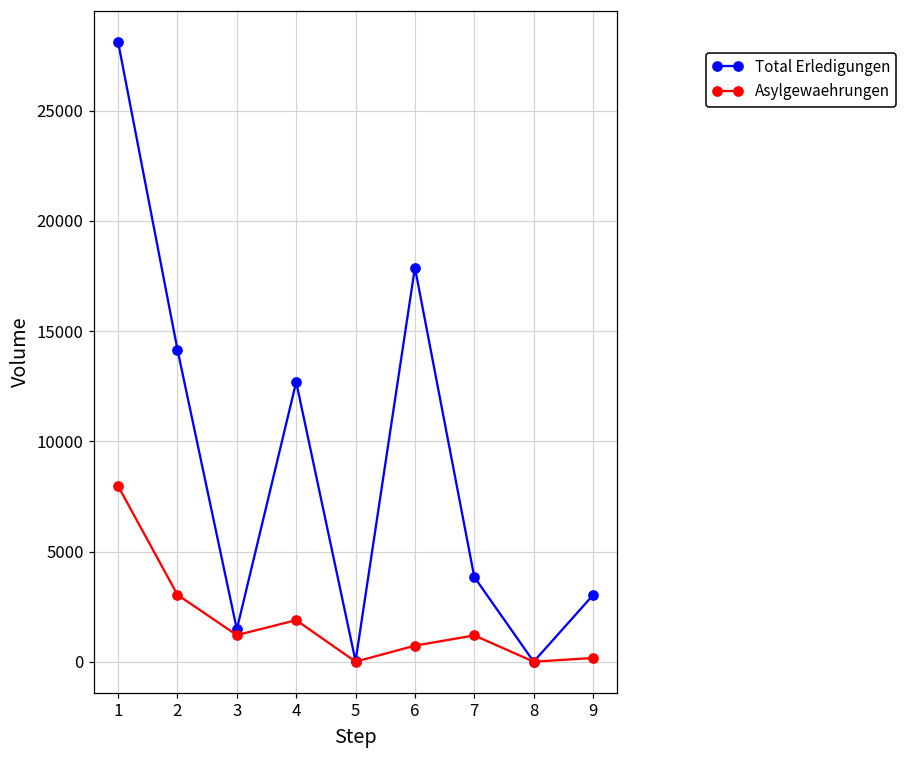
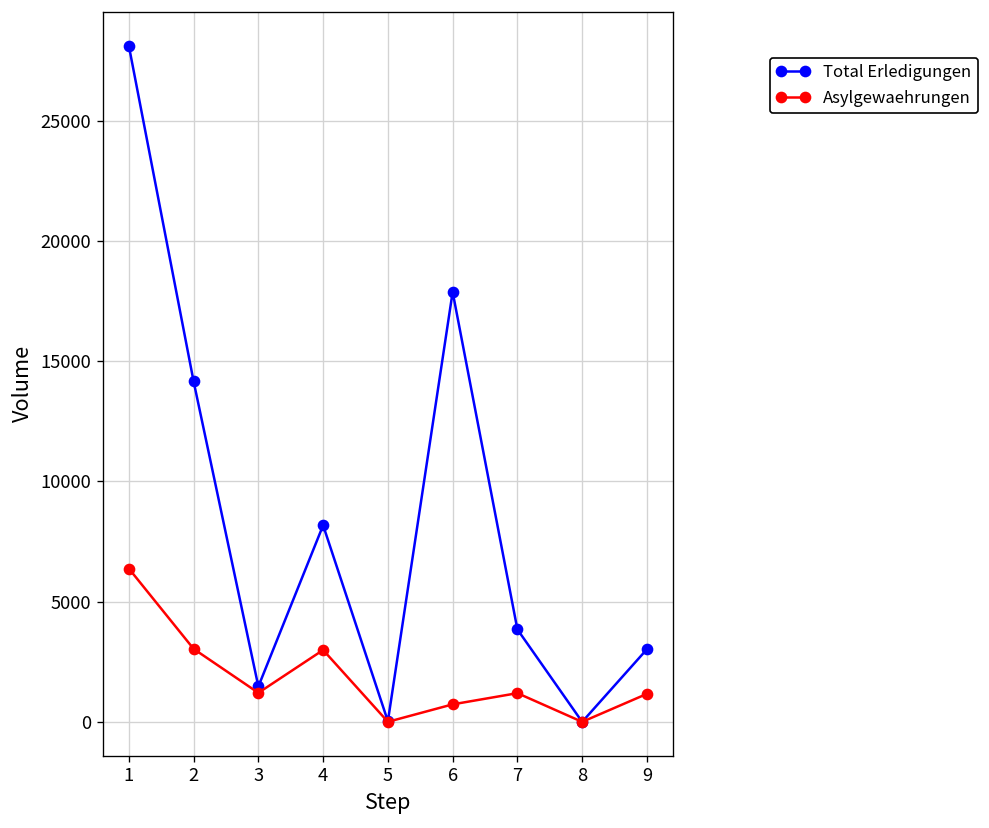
  {
    "Total Erledigungen": {
      "1": 28100,
      "2": 14200,
      "3": 1500,
-     "4": 12700,
+     "4": 8200,
      "6": 17900,
      "7": 3800,
      "9": 3000
    },
    "Asylgewaehrungen": {
-     "1": 8000,
+     "1": 6400,
      "2": 3000,
      "3": 1200,
-     "4": 1900,
+     "4": 3000,
      "6": 700,
      "7": 1200,
-     "9": 200
+     "9": 1200
    }
  }
